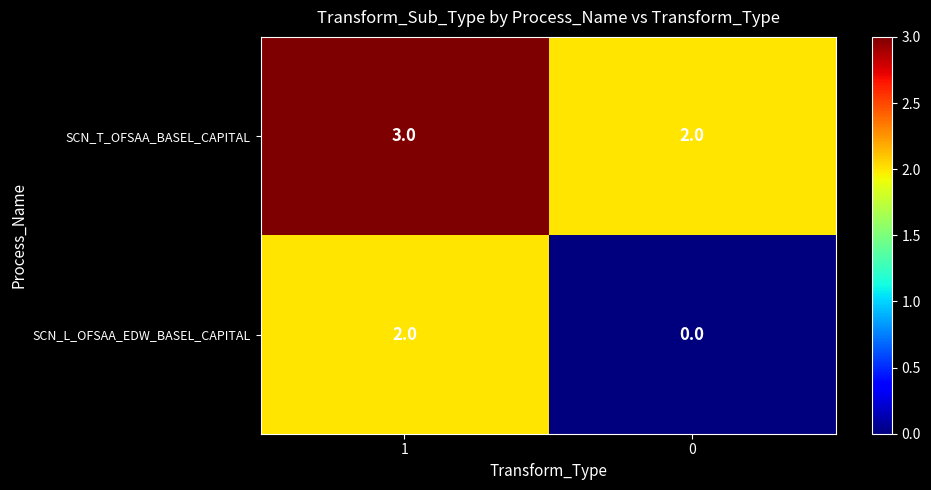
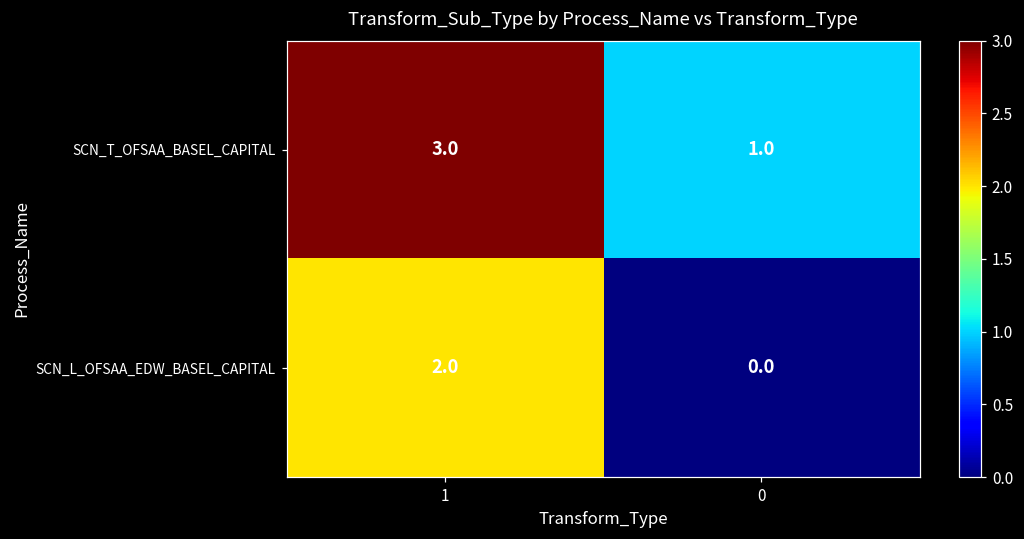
  {
    "SCN_T_OFSAA_BASEL_CAPITAL": {
      "1": 3.0,
-     "0": 2.0
+     "0": 1.0
    },
    "SCN_L_OFSAA_EDW_BASEL_CAPITAL": {
      "1": 2.0,
      "0": 0.0
    }
  }
